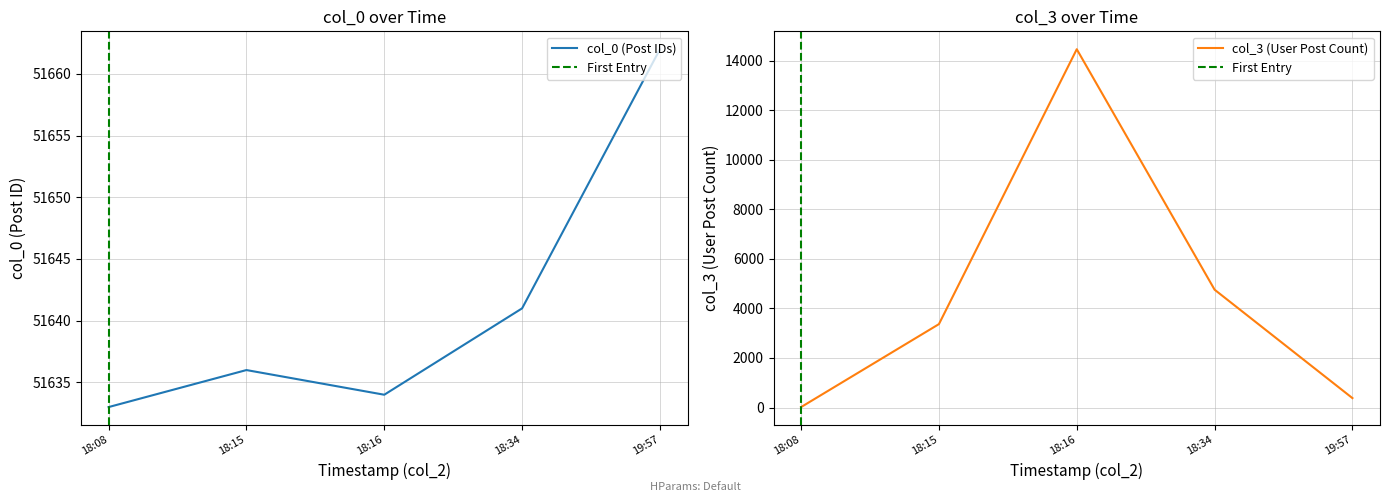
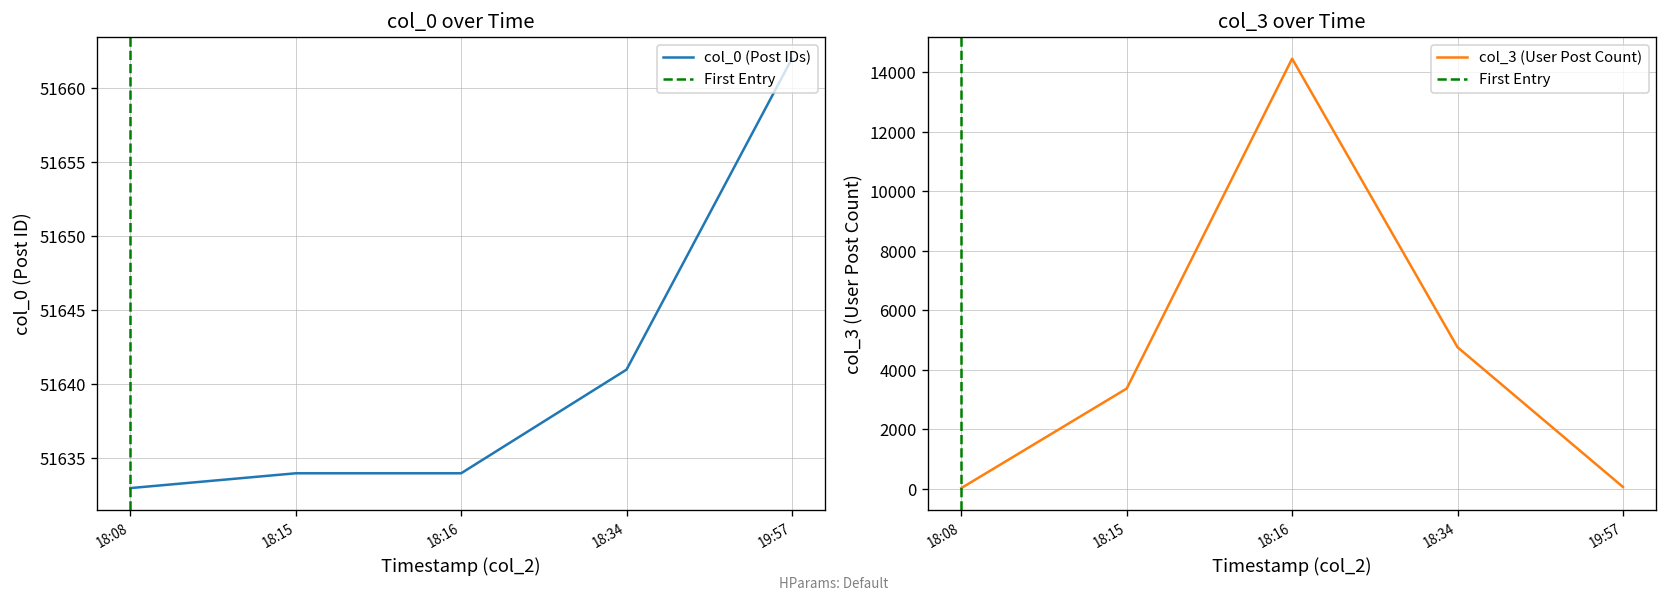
  {
    "col_0 over Time": {
      "18:08": 51633,
-     "18:15": 51636,
+     "18:15": 51634,
      "18:16": 51634,
      "18:34": 51641
    },
    "col_3 over Time": {
      "18:08": 0,
      "18:15": 3400,
      "18:16": 14500,
      "18:34": 4800,
-     "19:57": 400
+     "19:57": 100
    }
  }
